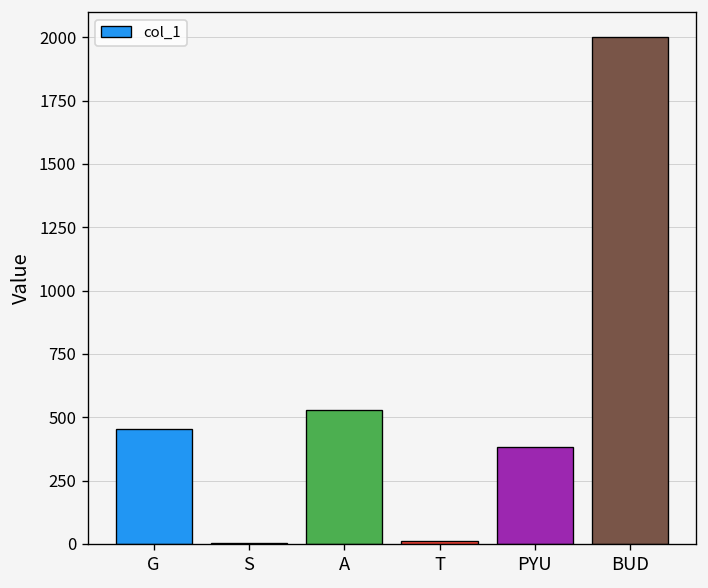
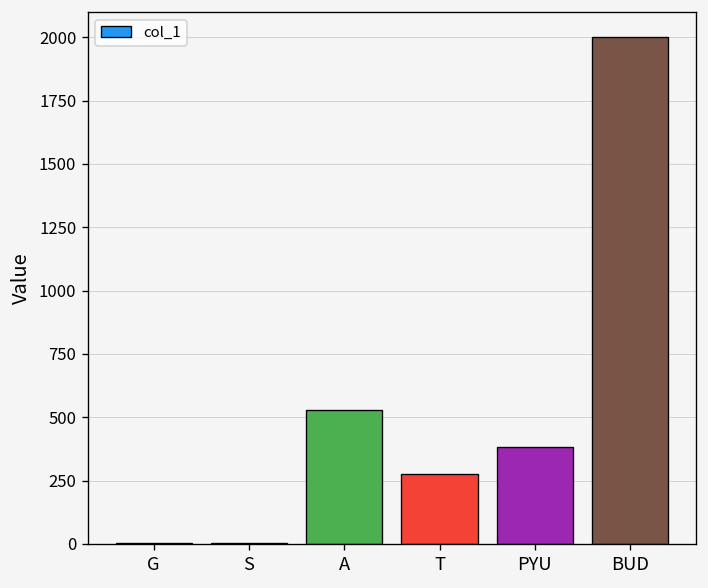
  {
-   "G": 460,
+   "G": 0,
    "A": 530,
-   "T": 10,
+   "T": 280,
    "PYU": 380,
    "BUD": 2000
  }
